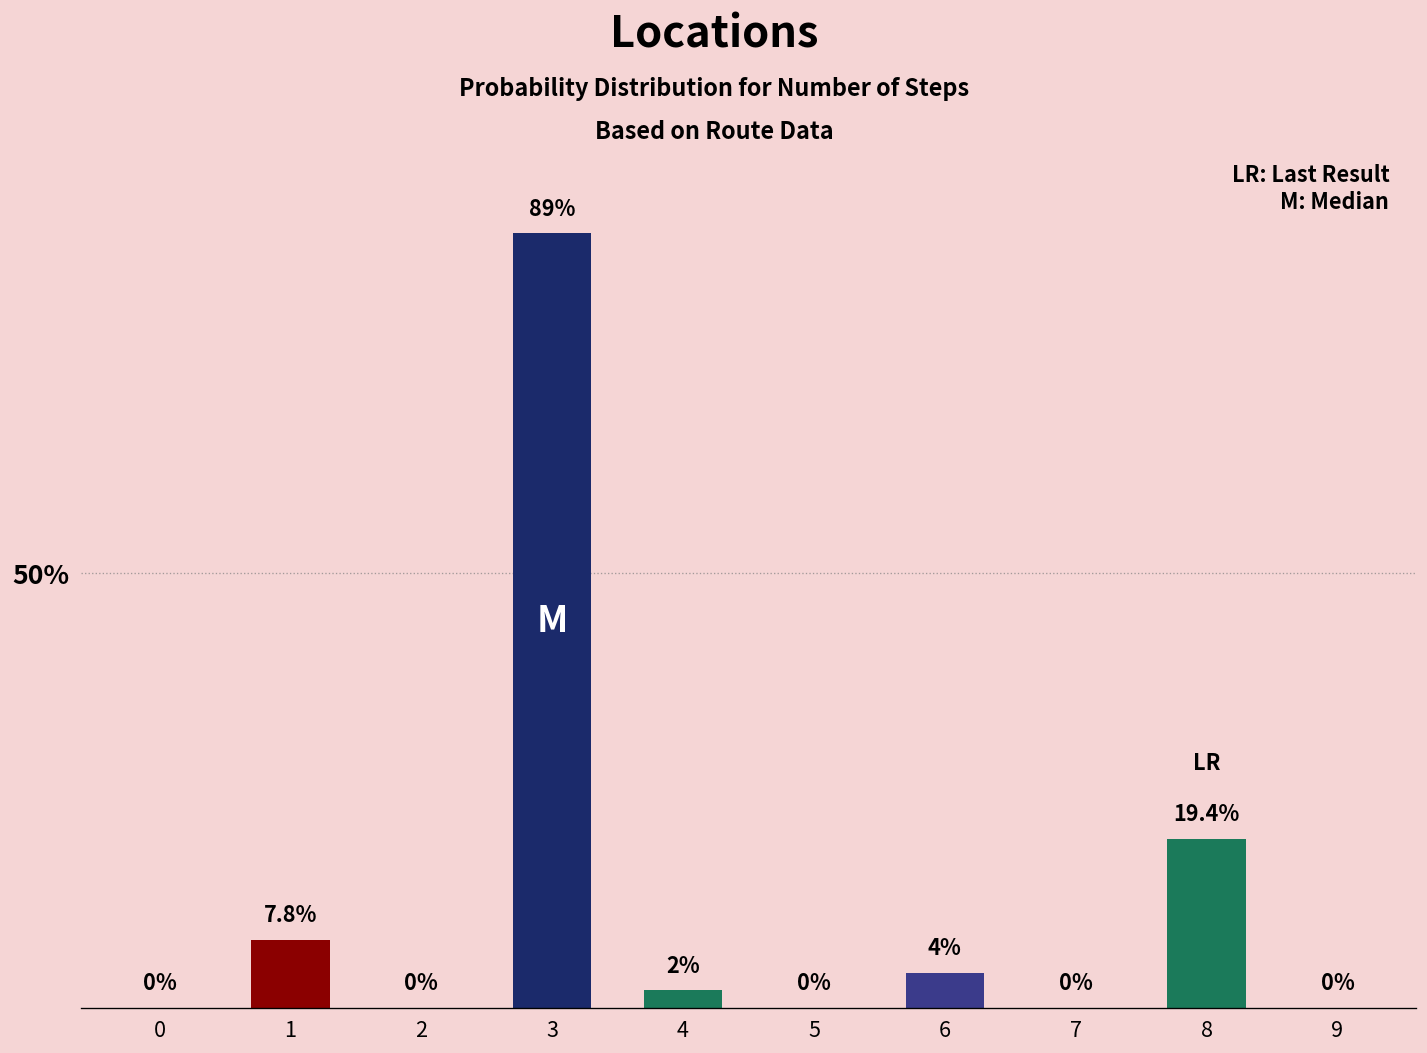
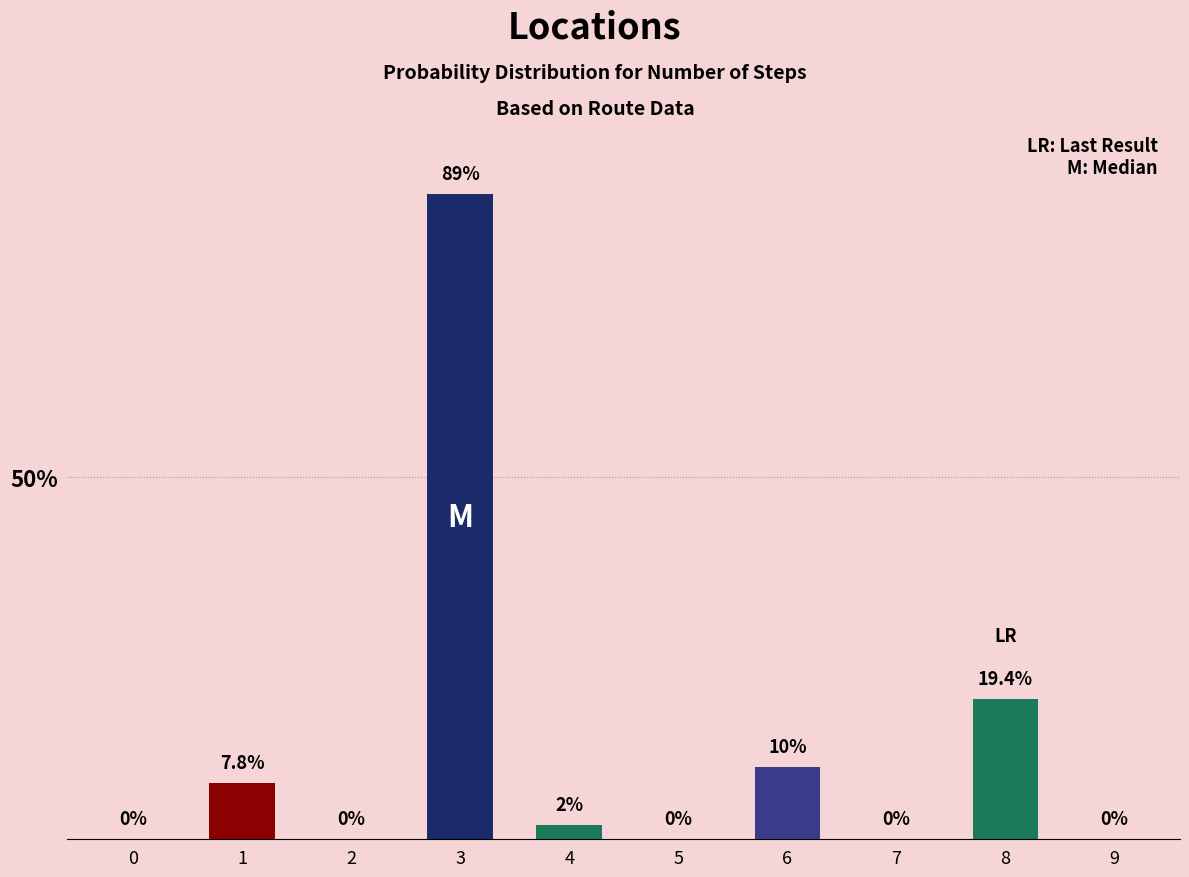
  {
    "0": "0%",
    "1": "7.8%",
    "2": "0%",
    "3": "89%",
    "4": "2%",
    "5": "0%",
-   "6": "4%",
+   "6": "10%",
    "7": "0%",
    "8": "19.4%",
    "9": "0%"
  }
